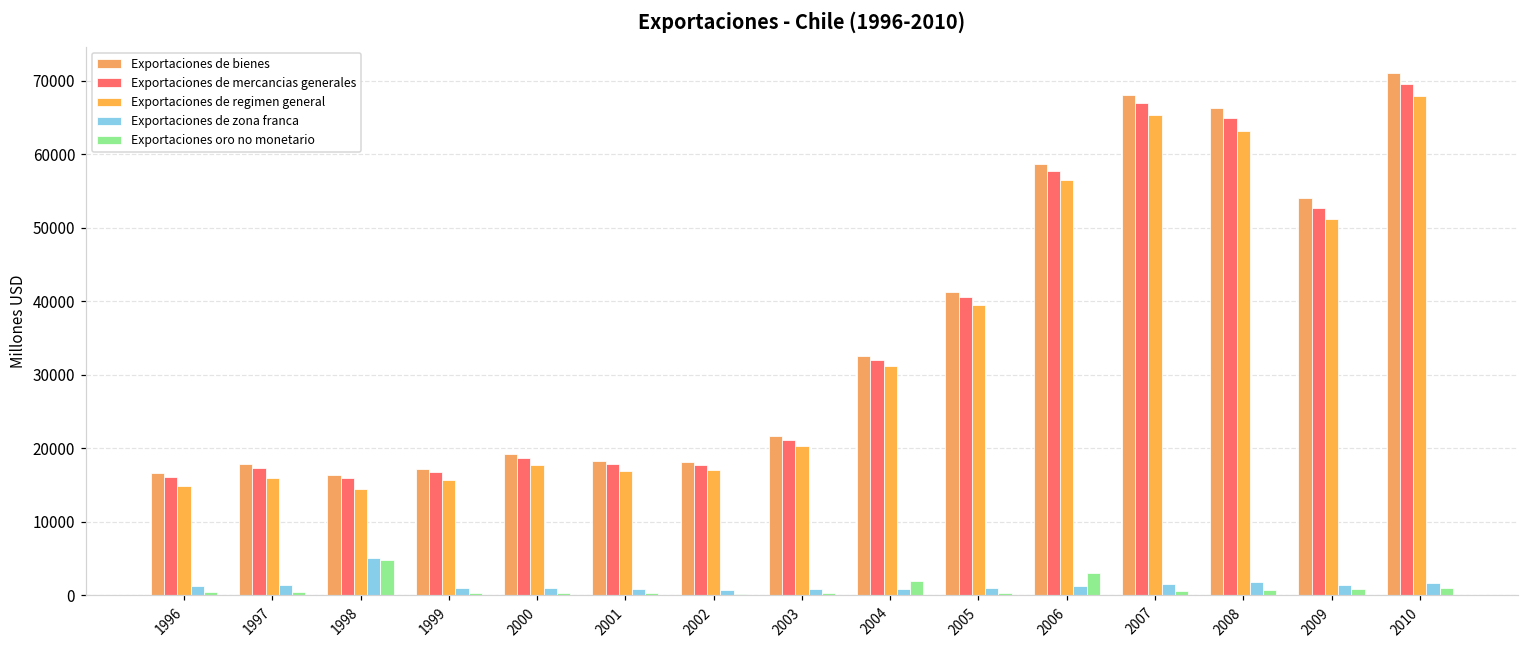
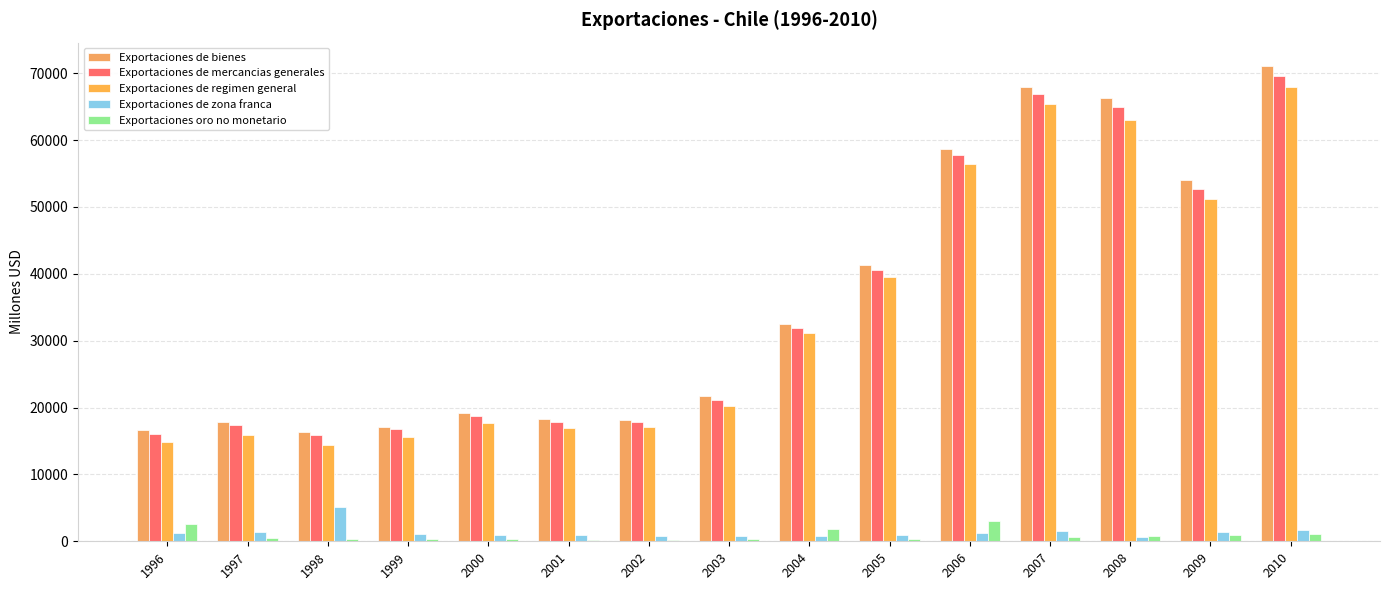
  {
    "Exportaciones de zona franca": {
      "1996": 1000,
      "1997": 1000,
      "1998": 5000,
      "1999": 1000,
      "2000": 1000,
      "2001": 1000,
      "2002": 1000,
      "2003": 1000,
      "2004": 1000,
      "2005": 1000,
      "2006": 1000,
      "2007": 2000,
-     "2008": 2000,
+     "2008": 1000,
      "2009": 1000,
      "2010": 2000
    },
    "Exportaciones oro no monetario": {
-     "1996": 0,
+     "1996": 3000,
      "1997": 0,
-     "1998": 5000,
+     "1998": 0,
      "2004": 2000,
      "2006": 3000,
      "2007": 1000,
      "2008": 1000,
      "2009": 1000,
      "2010": 1000
    }
  }
